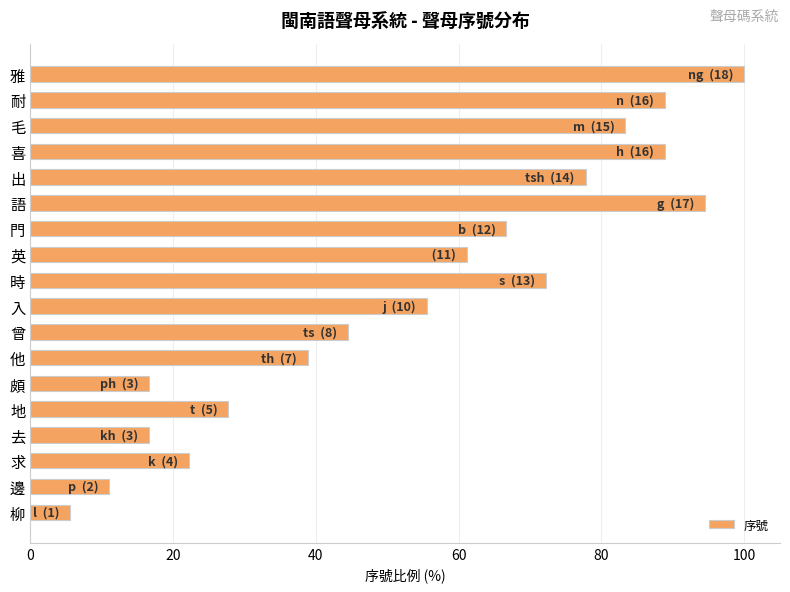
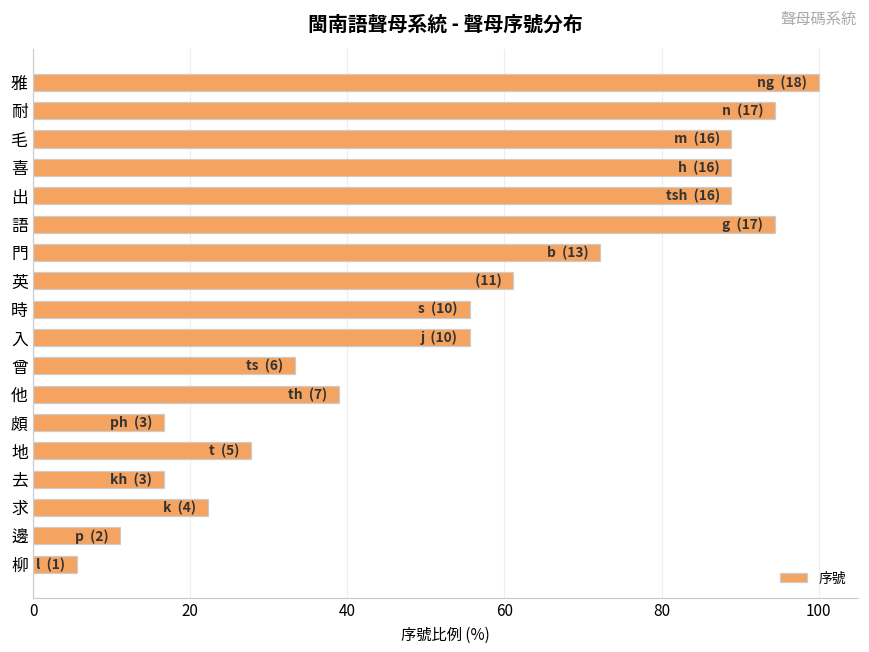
  {
-   "耐": "(16)",
-   "毛": "(15)",
-   "出": "(14)",
-   "門": "(12)",
-   "時": "(13)",
-   "曾": "(8)"
+   "耐": "(17)",
+   "毛": "(16)",
+   "出": "(16)",
+   "門": "(13)",
+   "時": "(10)",
+   "曾": "(6)"
  }
